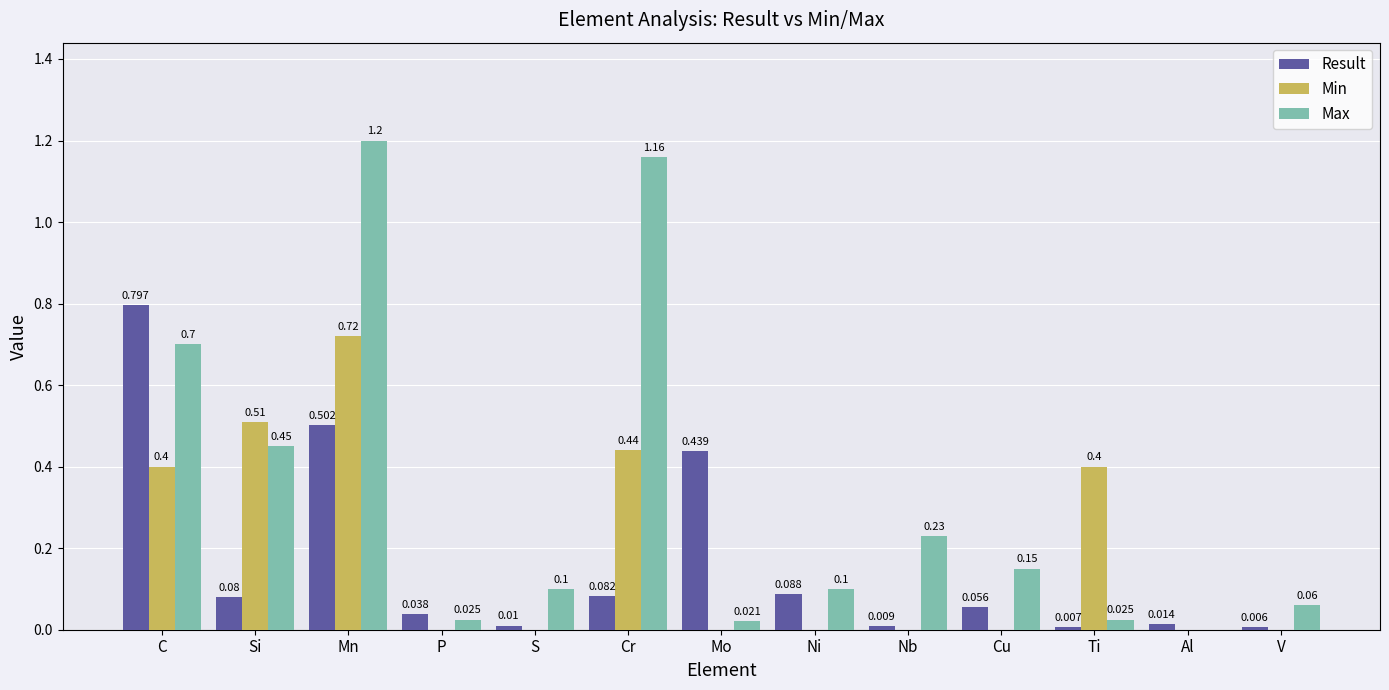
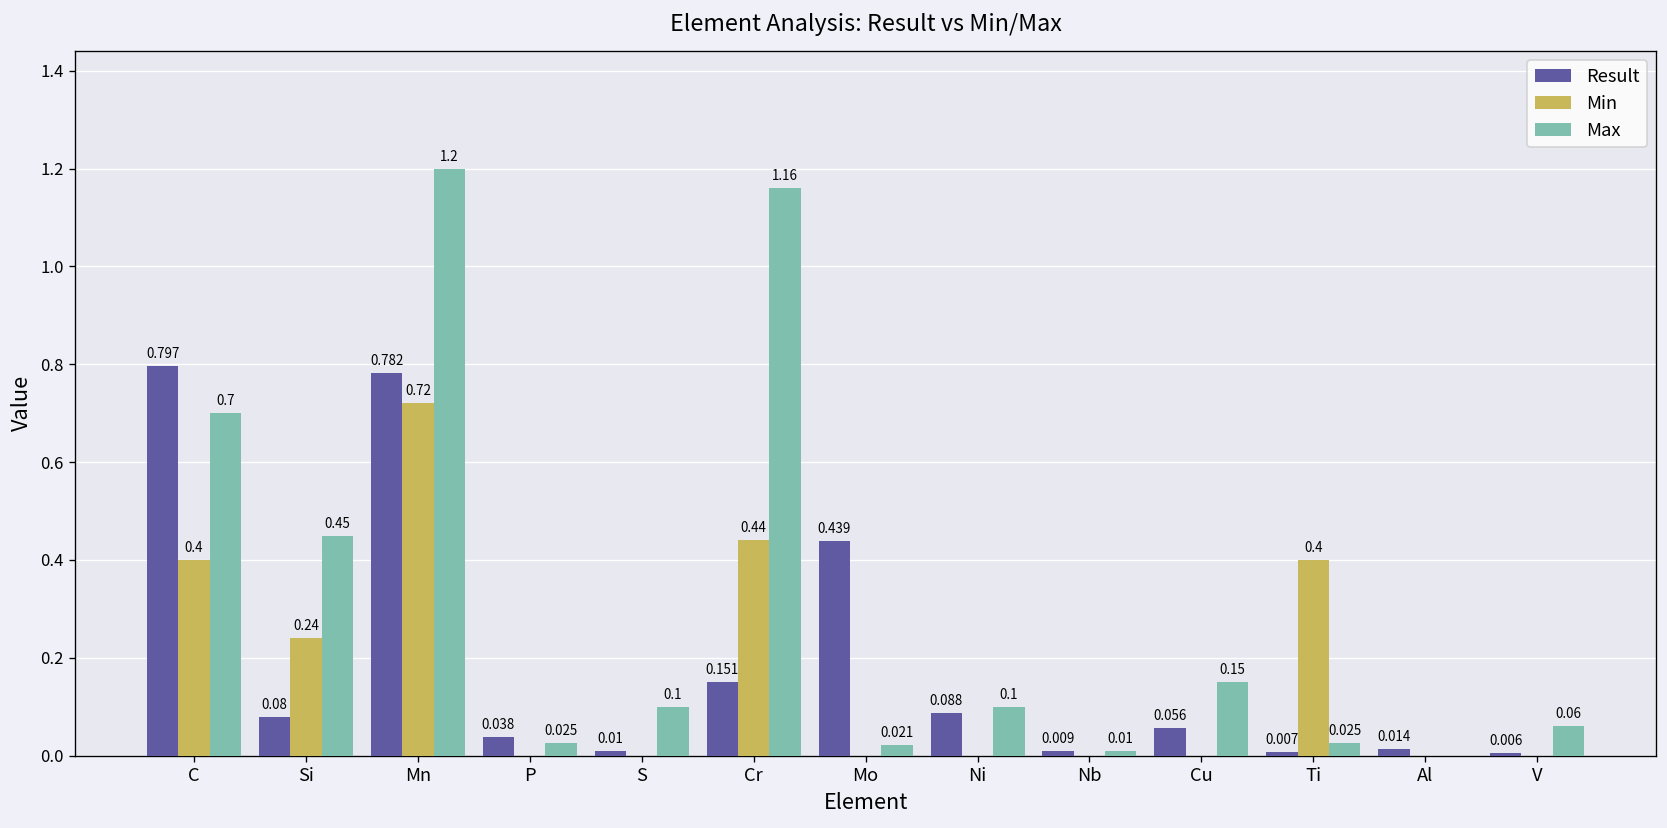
  {
    "Result": {
      "C": 0.797,
      "Si": 0.08,
-     "Mn": 0.502,
+     "Mn": 0.782,
      "P": 0.038,
      "S": 0.01,
-     "Cr": 0.082,
+     "Cr": 0.151,
      "Mo": 0.439,
      "Ni": 0.088,
      "Nb": 0.009,
      "Cu": 0.056,
      "Ti": 0.007,
      "Al": 0.014,
      "V": 0.006
    },
    "Min": {
      "C": 0.4,
-     "Si": 0.51,
+     "Si": 0.24,
      "Mn": 0.72,
      "Cr": 0.44,
      "Ti": 0.4
    },
    "Max": {
      "C": 0.7,
      "Si": 0.45,
      "Mn": 1.2,
      "P": 0.025,
      "S": 0.1,
      "Cr": 1.16,
      "Mo": 0.021,
      "Ni": 0.1,
-     "Nb": 0.23,
+     "Nb": 0.01,
      "Cu": 0.15,
      "Ti": 0.025,
      "V": 0.06
    }
  }
